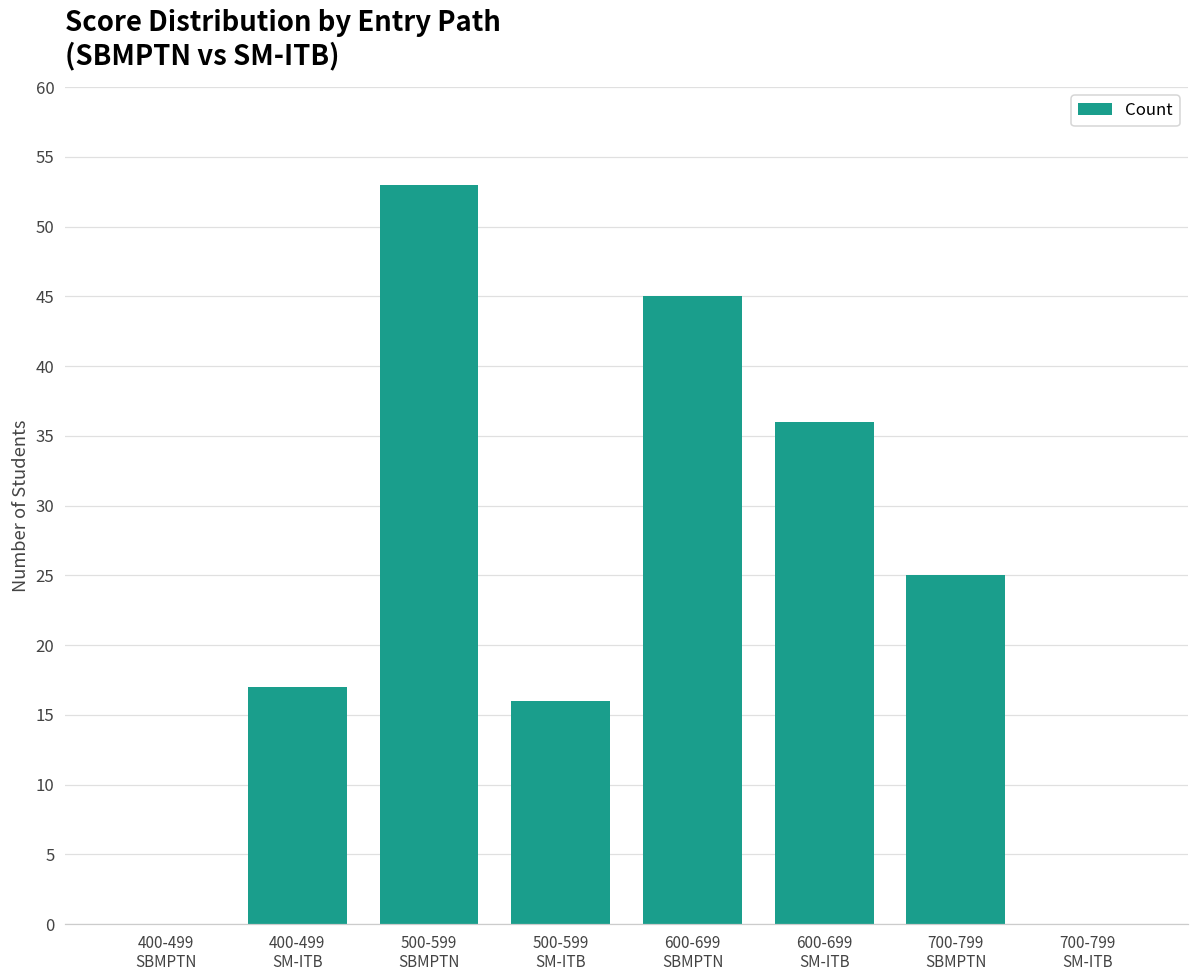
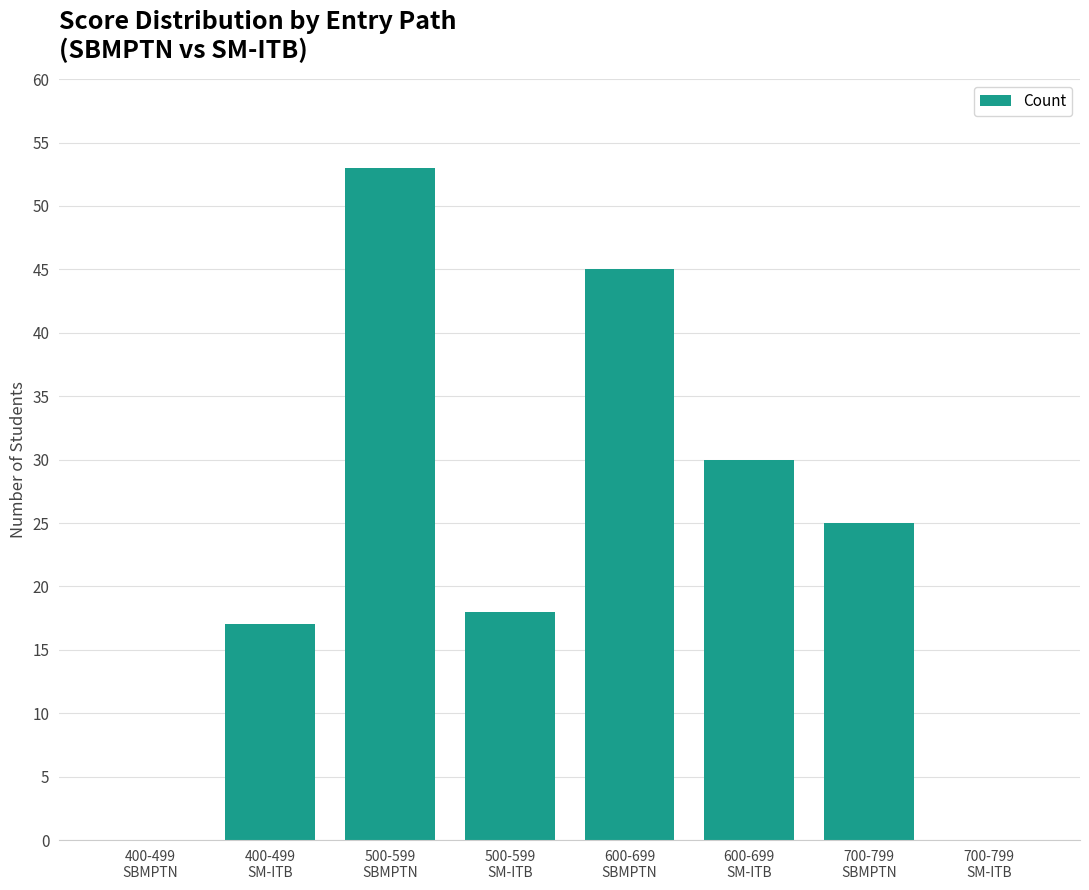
  {
    "400-499 SBMPTN": 0,
    "400-499 SM-ITB": 17,
    "500-599 SBMPTN": 53,
-   "500-599 SM-ITB": 16,
+   "500-599 SM-ITB": 18,
    "600-699 SBMPTN": 45,
-   "600-699 SM-ITB": 36,
+   "600-699 SM-ITB": 30,
    "700-799 SBMPTN": 25,
    "700-799 SM-ITB": 0
  }
